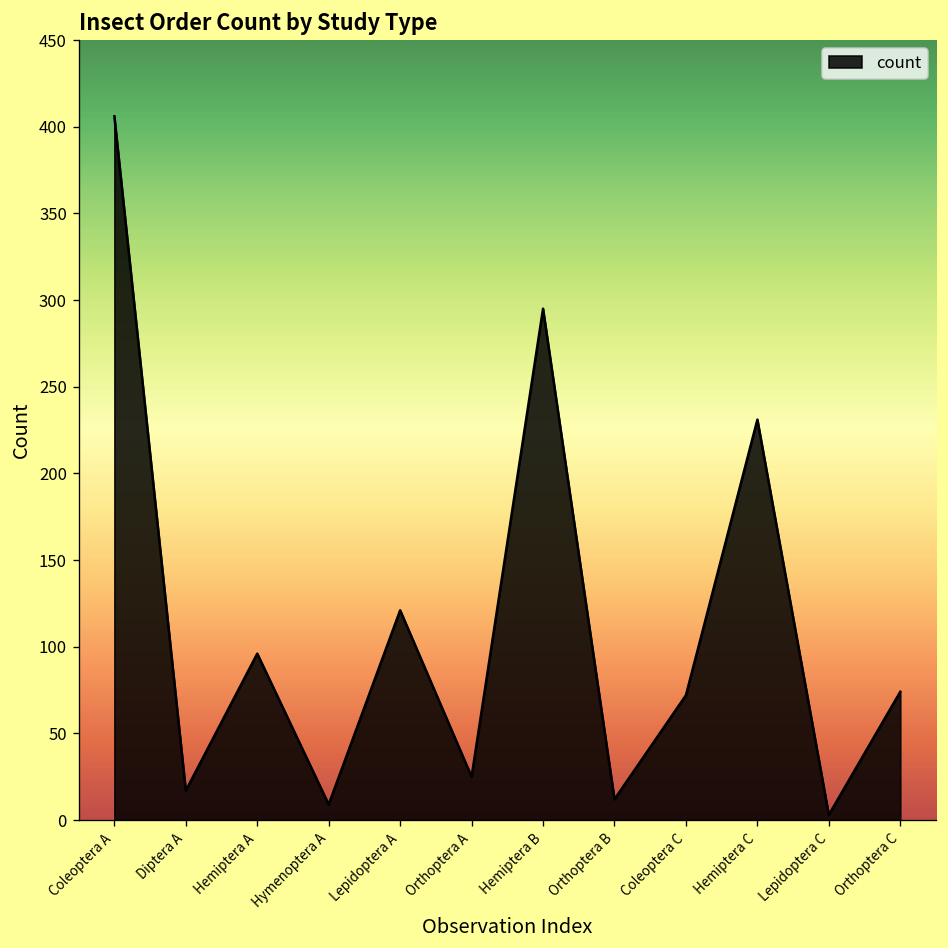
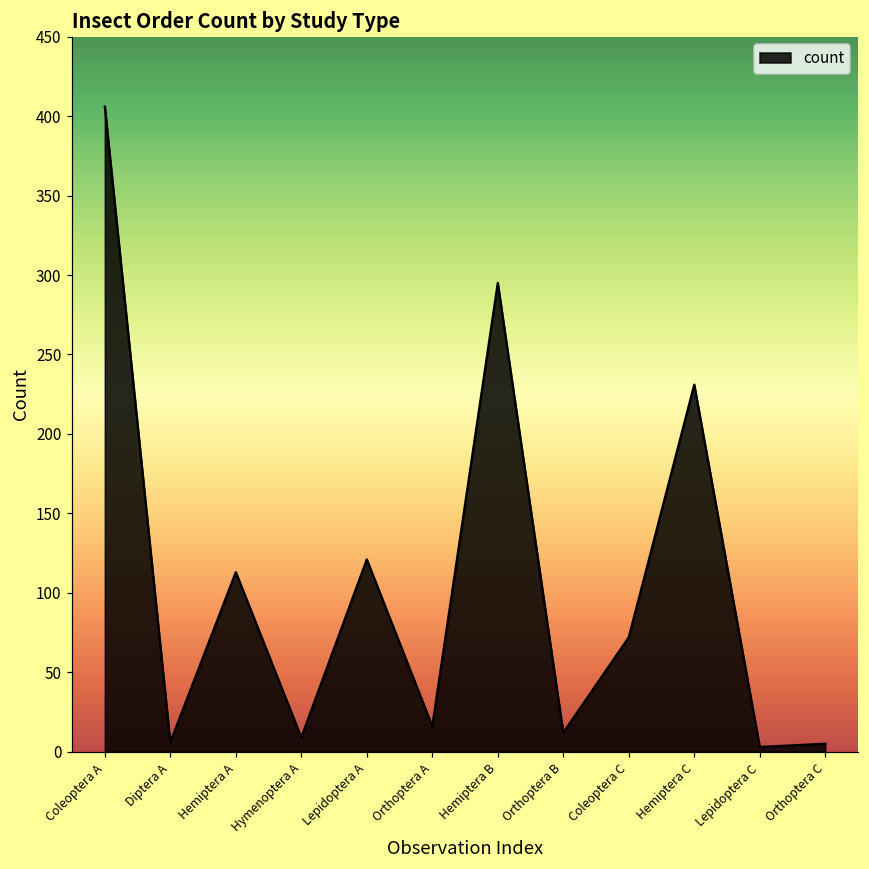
  {
    "Coleoptera A": 406,
-   "Diptera A": 17,
-   "Hemiptera A": 96,
+   "Diptera A": 6,
+   "Hemiptera A": 113,
    "Hymenoptera A": 9,
    "Lepidoptera A": 121,
-   "Orthoptera A": 25,
+   "Orthoptera A": 16,
    "Hemiptera B": 295,
    "Orthoptera B": 12,
    "Coleoptera C": 72,
    "Hemiptera C": 231,
    "Lepidoptera C": 3,
-   "Orthoptera C": 74
+   "Orthoptera C": 5
  }
